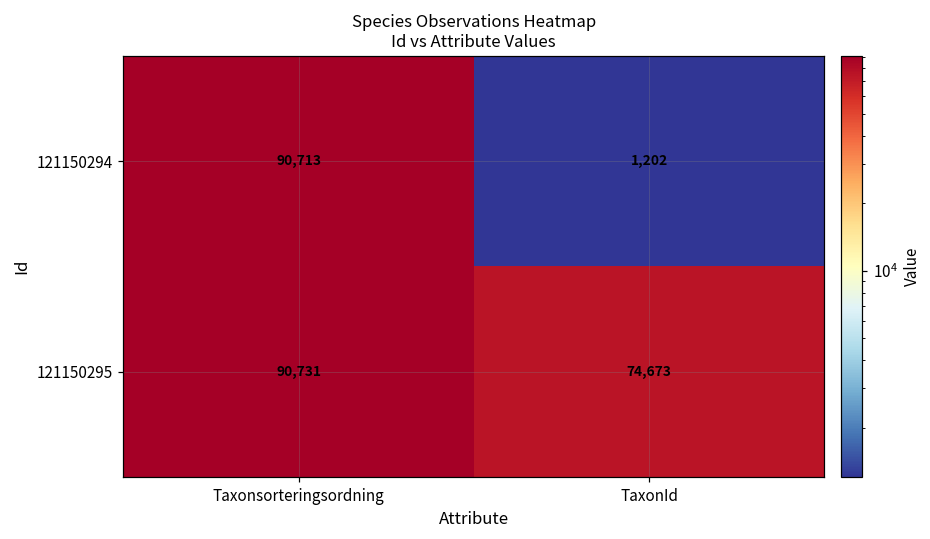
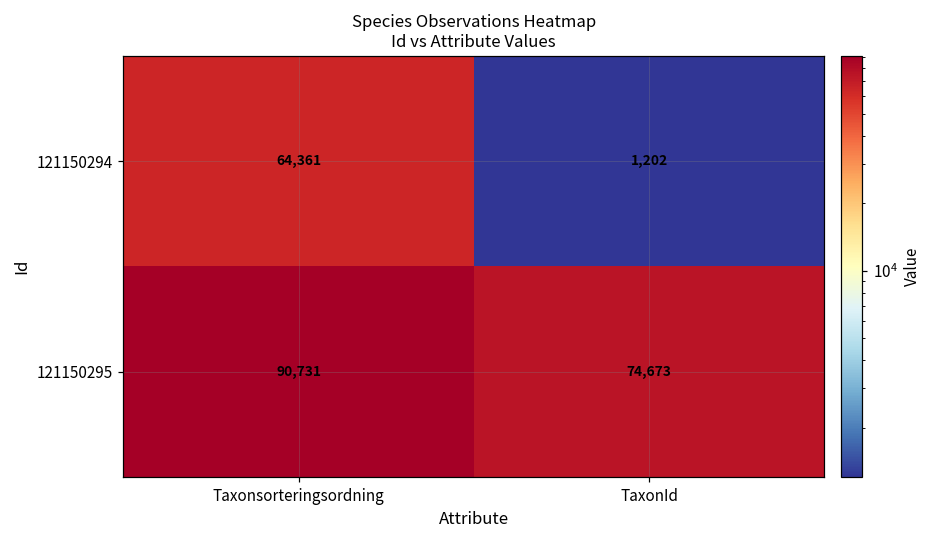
  {
    "121150294": {
-     "Taxonsorteringsordning": "90,713",
+     "Taxonsorteringsordning": "64,361",
      "TaxonId": "1,202"
    },
    "121150295": {
      "Taxonsorteringsordning": "90,731",
      "TaxonId": "74,673"
    }
  }
